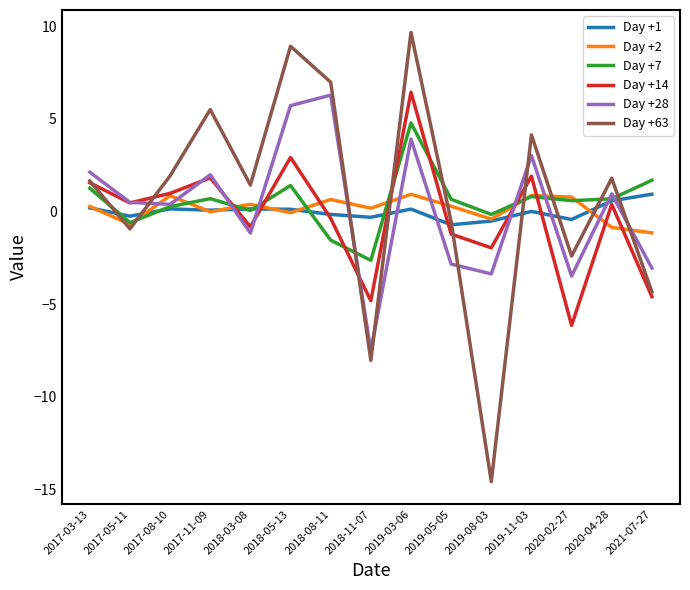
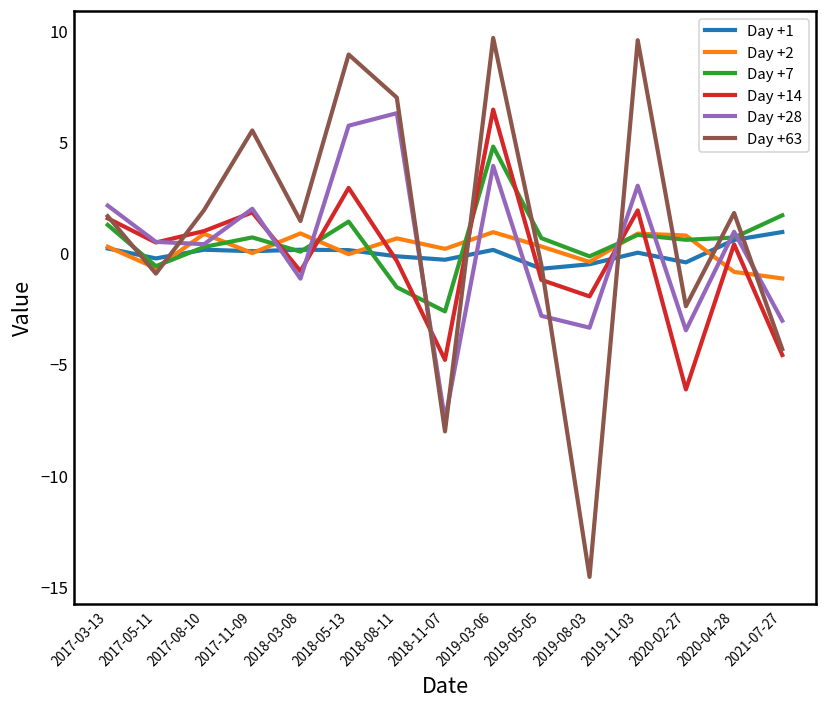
  {
    "Day +1": {
      "2017-05-11": -0.3,
      "2018-05-13": 0.1,
      "2018-08-11": -0.2,
      "2018-11-07": -0.3,
      "2019-03-06": 0.1,
      "2019-05-05": -0.7,
      "2019-11-03": 0.0,
      "2020-02-27": -0.4,
      "2021-07-27": 0.9
    },
    "Day +2": {
-     "2018-03-08": 0.4,
+     "2018-03-08": 0.9,
      "2018-05-13": -0.1,
      "2018-08-11": 0.6,
      "2018-11-07": 0.2,
      "2019-03-06": 0.9,
      "2019-05-05": 0.3,
      "2020-02-27": 0.8,
      "2020-04-28": -0.9,
      "2021-07-27": -1.2
    },
    "Day +7": {
      "2017-03-13": 1.2,
      "2017-11-09": 0.7,
      "2018-05-13": 1.4,
      "2018-08-11": -1.6,
      "2018-11-07": -2.6,
      "2019-03-06": 4.8,
      "2019-05-05": 0.7,
      "2019-08-03": -0.2,
      "2020-02-27": 0.6,
      "2021-07-27": 1.7
    },
    "Day +14": {
      "2017-11-09": 1.8,
      "2018-03-08": -0.8,
      "2018-05-13": 2.9,
      "2018-08-11": -0.4,
      "2018-11-07": -4.8,
      "2019-03-06": 6.4,
      "2019-05-05": -1.2,
      "2019-08-03": -2.0,
      "2019-11-03": 1.9,
      "2020-02-27": -6.1,
      "2020-04-28": 0.4,
      "2021-07-27": -4.6
    },
    "Day +28": {
      "2017-03-13": 2.1,
      "2017-11-09": 2.0,
      "2018-03-08": -1.2,
      "2018-05-13": 5.7,
      "2018-08-11": 6.3,
      "2018-11-07": -7.5,
      "2019-03-06": 3.9,
      "2019-05-05": -2.8,
      "2019-08-03": -3.4,
      "2019-11-03": 3.0,
      "2020-02-27": -3.5,
      "2020-04-28": 0.9,
      "2021-07-27": -3.1
    },
    "Day +63": {
      "2017-05-11": -0.9,
      "2017-08-10": 1.9,
      "2017-11-09": 5.5,
      "2018-03-08": 1.4,
      "2018-05-13": 8.9,
      "2018-08-11": 7.0,
      "2018-11-07": -8.0,
      "2019-03-06": 9.7,
      "2019-05-05": -0.6,
      "2019-08-03": -14.6,
-     "2019-11-03": 4.1,
+     "2019-11-03": 9.5,
      "2020-02-27": -2.4,
      "2020-04-28": 1.8,
      "2021-07-27": -4.3
    }
  }
